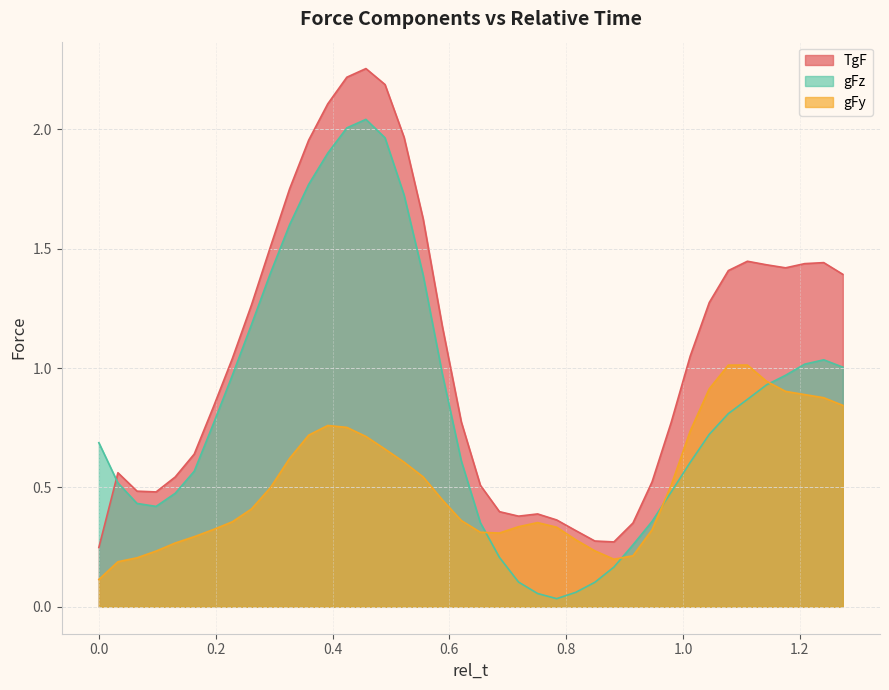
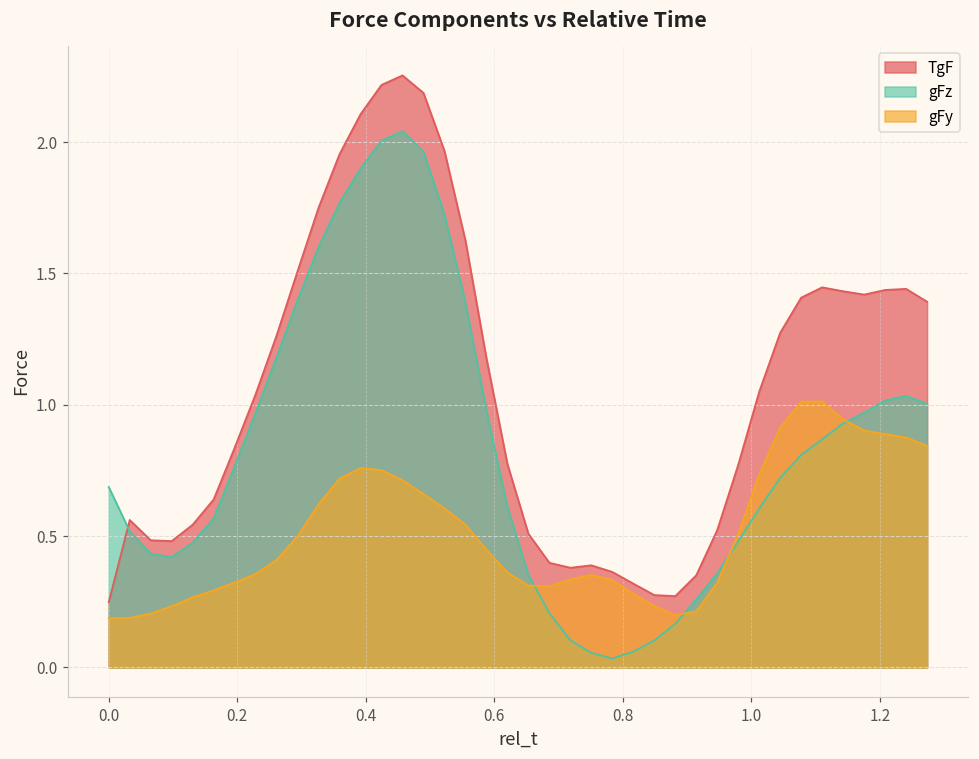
  {
    "TgF": {
      "0.0": 0.25
    },
    "gFz": {
      "0.0": 0.69
    },
    "gFy": {
-     "0.0": 0.11
+     "0.0": 0.19
    }
  }
